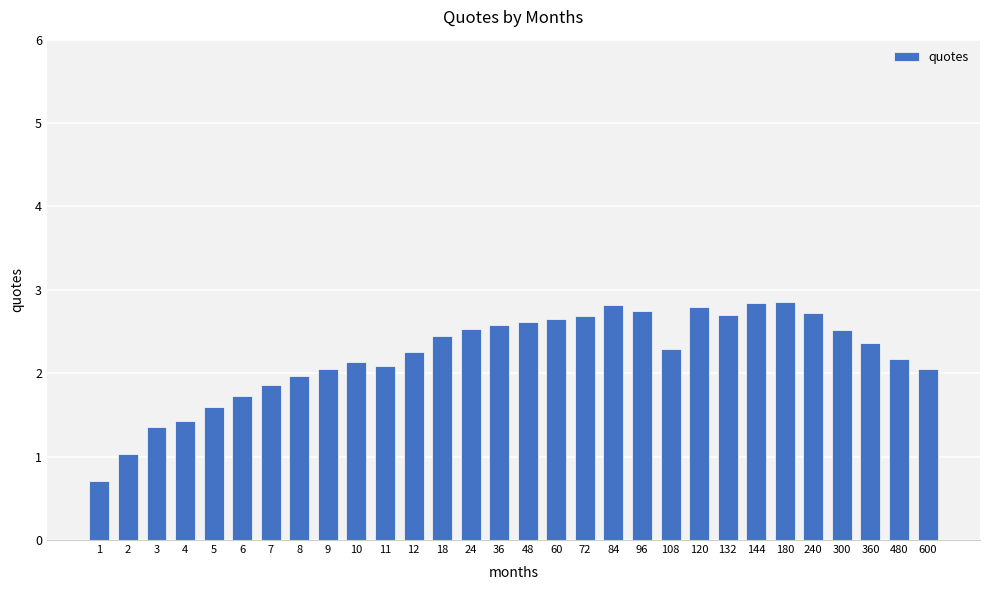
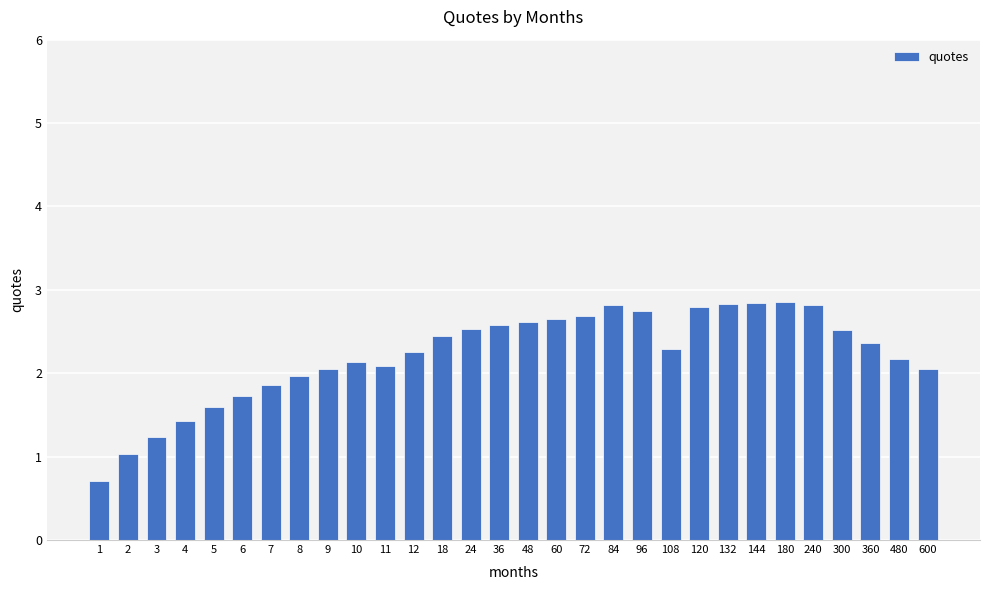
  {
    "1": 0.7,
    "2": 1.0,
-   "3": 1.4,
+   "3": 1.2,
    "4": 1.4,
    "5": 1.6,
    "6": 1.7,
    "7": 1.9,
    "8": 2.0,
    "9": 2.1,
    "10": 2.1,
    "11": 2.1,
    "12": 2.3,
    "18": 2.4,
    "24": 2.5,
    "36": 2.6,
    "48": 2.6,
    "60": 2.7,
    "72": 2.7,
    "84": 2.8,
    "96": 2.7,
    "108": 2.3,
    "120": 2.8,
-   "132": 2.7,
+   "132": 2.8,
    "144": 2.8,
    "180": 2.9,
-   "240": 2.7,
+   "240": 2.8,
    "300": 2.5,
    "360": 2.4,
    "480": 2.2,
    "600": 2.0
  }
